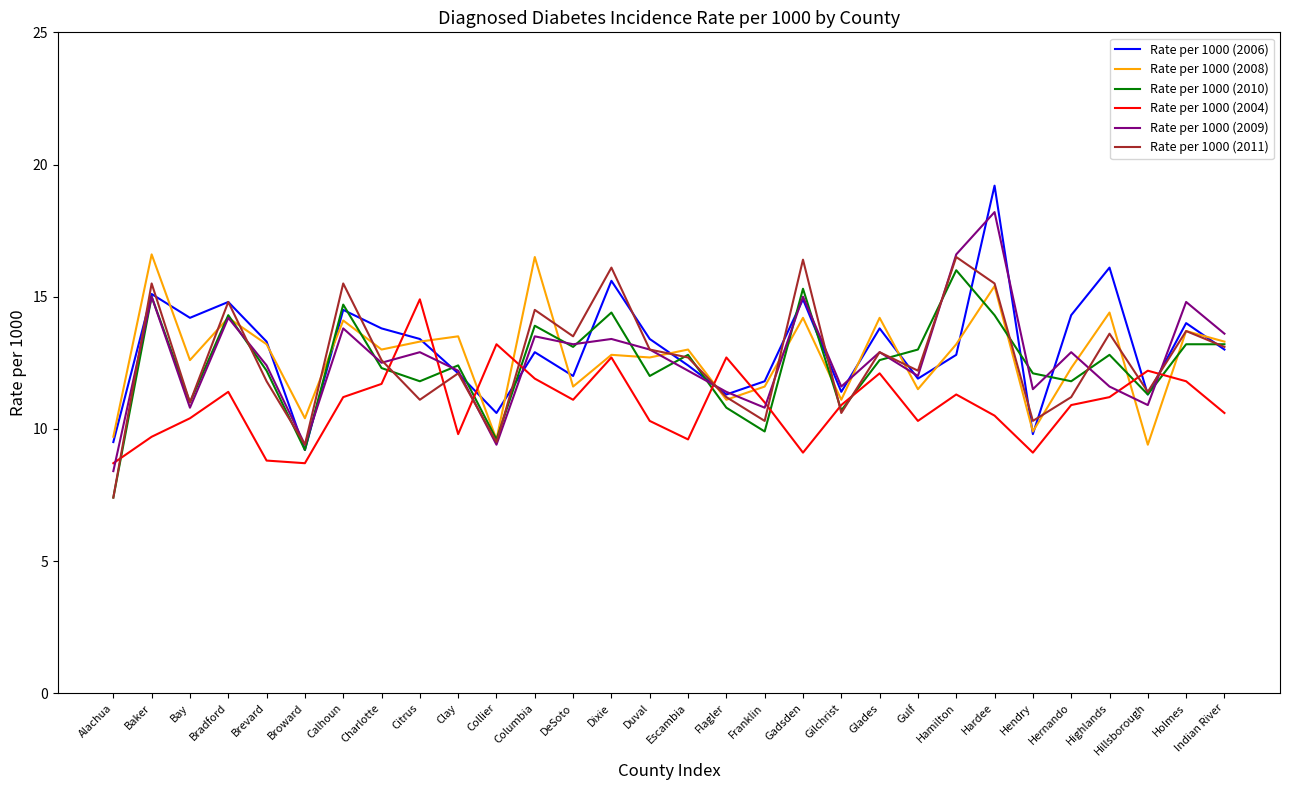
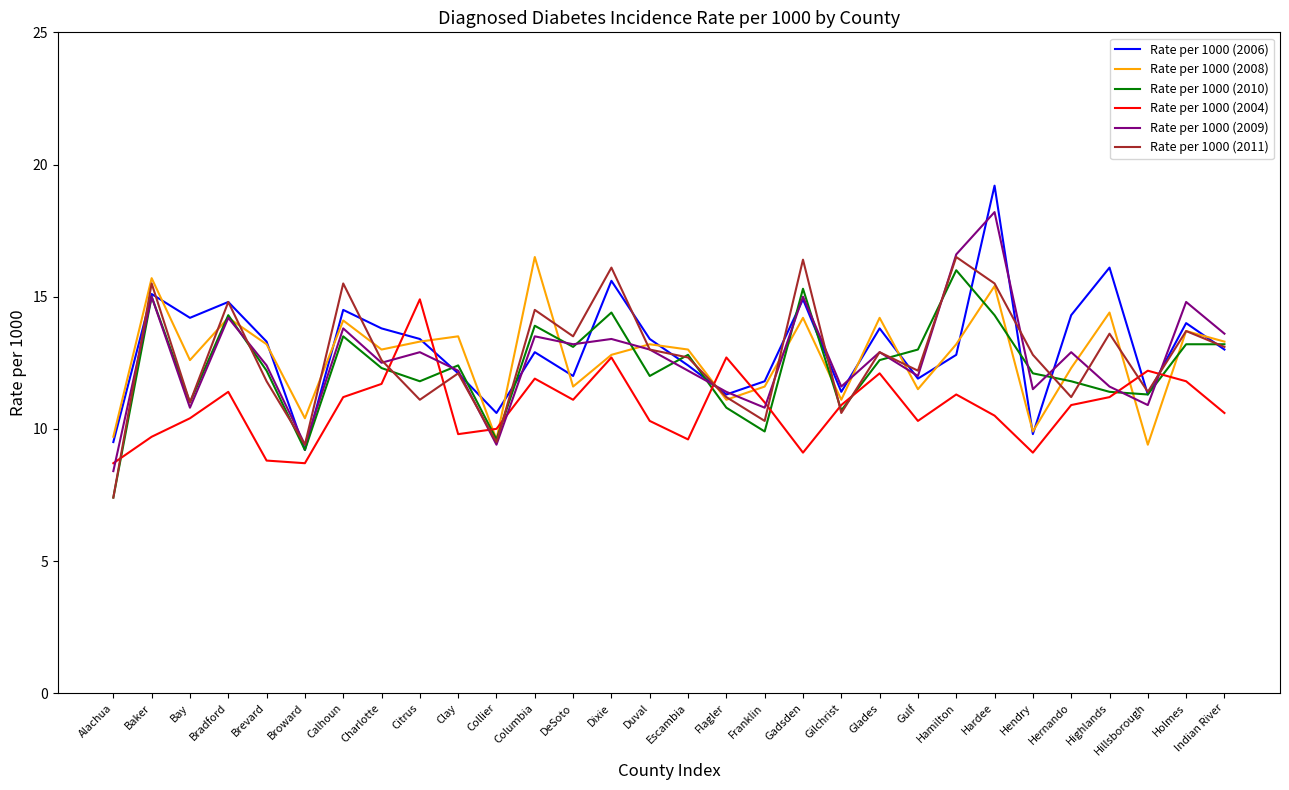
  {
    "Rate per 1000 (2006)": {
      "Alachua": 9.5,
      "Baker": 15.1,
      "Bay": 14.2,
      "Brevard": 13.3,
      "Calhoun": 14.5,
      "Charlotte": 13.8,
      "Citrus": 13.4,
      "Collier": 10.6,
      "Columbia": 12.9,
      "DeSoto": 12.0,
      "Dixie": 15.6,
      "Duval": 13.4,
      "Escambia": 12.4,
      "Flagler": 11.3,
      "Franklin": 11.8,
      "Gadsden": 14.9,
      "Gilchrist": 11.4,
      "Glades": 13.8,
      "Gulf": 11.9,
      "Hamilton": 12.8,
      "Hardee": 19.2,
      "Hendry": 9.8,
      "Hernando": 14.3,
      "Highlands": 16.1,
      "Holmes": 14.0,
      "Indian River": 13.0
    },
    "Rate per 1000 (2008)": {
      "Alachua": 9.7,
-     "Baker": 16.6,
+     "Baker": 15.7,
      "Bay": 12.6,
      "Brevard": 13.2,
      "Broward": 10.4,
      "Calhoun": 14.1,
      "Charlotte": 13.0,
      "Citrus": 13.3,
      "Clay": 13.5,
      "Columbia": 16.5,
      "DeSoto": 11.6,
      "Dixie": 12.8,
-     "Duval": 12.7,
+     "Duval": 13.2,
      "Escambia": 13.0,
      "Flagler": 11.1,
      "Franklin": 11.6,
      "Gadsden": 14.2,
      "Gilchrist": 11.1,
      "Glades": 14.2,
      "Gulf": 11.5,
      "Hamilton": 13.2,
      "Hardee": 15.4,
      "Hendry": 9.9,
      "Hernando": 12.3,
      "Highlands": 14.4,
      "Hillsborough": 9.4,
      "Indian River": 13.3
    },
    "Rate per 1000 (2010)": {
      "Bradford": 14.3,
      "Brevard": 12.2,
-     "Calhoun": 14.7,
+     "Calhoun": 13.5,
      "Charlotte": 12.3,
      "Citrus": 11.8,
      "Clay": 12.4,
      "Columbia": 13.9,
      "DeSoto": 13.1,
      "Dixie": 14.4,
      "Duval": 12.0,
      "Escambia": 12.8,
      "Flagler": 10.8,
      "Franklin": 9.9,
      "Gadsden": 15.3,
      "Gilchrist": 10.7,
      "Glades": 12.6,
      "Gulf": 13.0,
      "Hamilton": 16.0,
      "Hardee": 14.3,
      "Hendry": 12.1,
      "Hernando": 11.8,
-     "Highlands": 12.8,
+     "Highlands": 11.4,
      "Holmes": 13.2,
      "Indian River": 13.2
    },
    "Rate per 1000 (2004)": {
      "Alachua": 8.7,
      "Baker": 9.7,
      "Bay": 10.4,
      "Bradford": 11.4,
      "Brevard": 8.8,
      "Broward": 8.7,
      "Calhoun": 11.2,
      "Charlotte": 11.7,
      "Citrus": 14.9,
      "Clay": 9.8,
-     "Collier": 13.2,
+     "Collier": 10.0,
      "Columbia": 11.9,
      "DeSoto": 11.1,
      "Dixie": 12.7,
      "Duval": 10.3,
      "Escambia": 9.6,
      "Flagler": 12.7,
      "Franklin": 11.0,
      "Gadsden": 9.1,
      "Gilchrist": 10.9,
      "Glades": 12.1,
      "Gulf": 10.3,
      "Hamilton": 11.3,
      "Hardee": 10.5,
      "Hendry": 9.1,
      "Hernando": 10.9,
      "Highlands": 11.2,
      "Hillsborough": 12.2,
      "Holmes": 11.8,
      "Indian River": 10.6
    },
    "Rate per 1000 (2009)": {
      "Alachua": 8.4,
      "Bay": 10.8,
      "Brevard": 12.4,
      "Calhoun": 13.8,
      "Charlotte": 12.5,
      "Citrus": 12.9,
      "Clay": 12.2,
      "Collier": 9.4,
      "Columbia": 13.5,
      "DeSoto": 13.2,
      "Dixie": 13.4,
      "Escambia": 12.2,
      "Flagler": 11.4,
      "Franklin": 10.8,
      "Gadsden": 15.0,
      "Gilchrist": 11.6,
      "Gulf": 12.0,
      "Hamilton": 16.6,
      "Hardee": 18.2,
      "Hendry": 11.5,
      "Hernando": 12.9,
      "Highlands": 11.6,
      "Hillsborough": 10.9,
      "Holmes": 14.8,
      "Indian River": 13.6
    },
    "Rate per 1000 (2011)": {
      "Baker": 15.5,
      "Brevard": 11.8,
      "Calhoun": 15.5,
      "Charlotte": 12.6,
      "Citrus": 11.1,
      "Collier": 9.5,
      "Columbia": 14.5,
      "DeSoto": 13.5,
      "Dixie": 16.1,
      "Escambia": 12.7,
      "Flagler": 11.2,
      "Franklin": 10.3,
      "Gadsden": 16.4,
      "Gilchrist": 10.6,
      "Gulf": 12.2,
      "Hamilton": 16.5,
      "Hardee": 15.5,
-     "Hendry": 10.3,
+     "Hendry": 12.8,
      "Hernando": 11.2,
      "Highlands": 13.6,
      "Hillsborough": 11.4,
      "Indian River": 13.1
    }
  }
